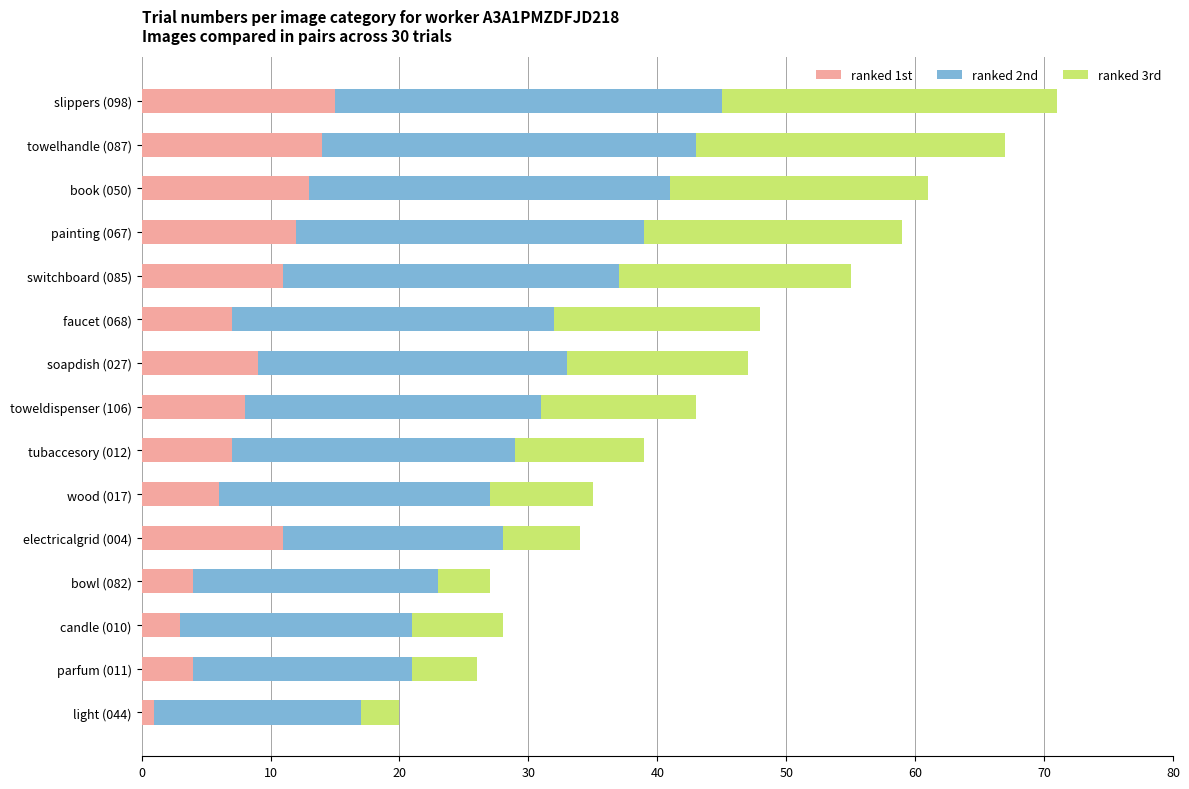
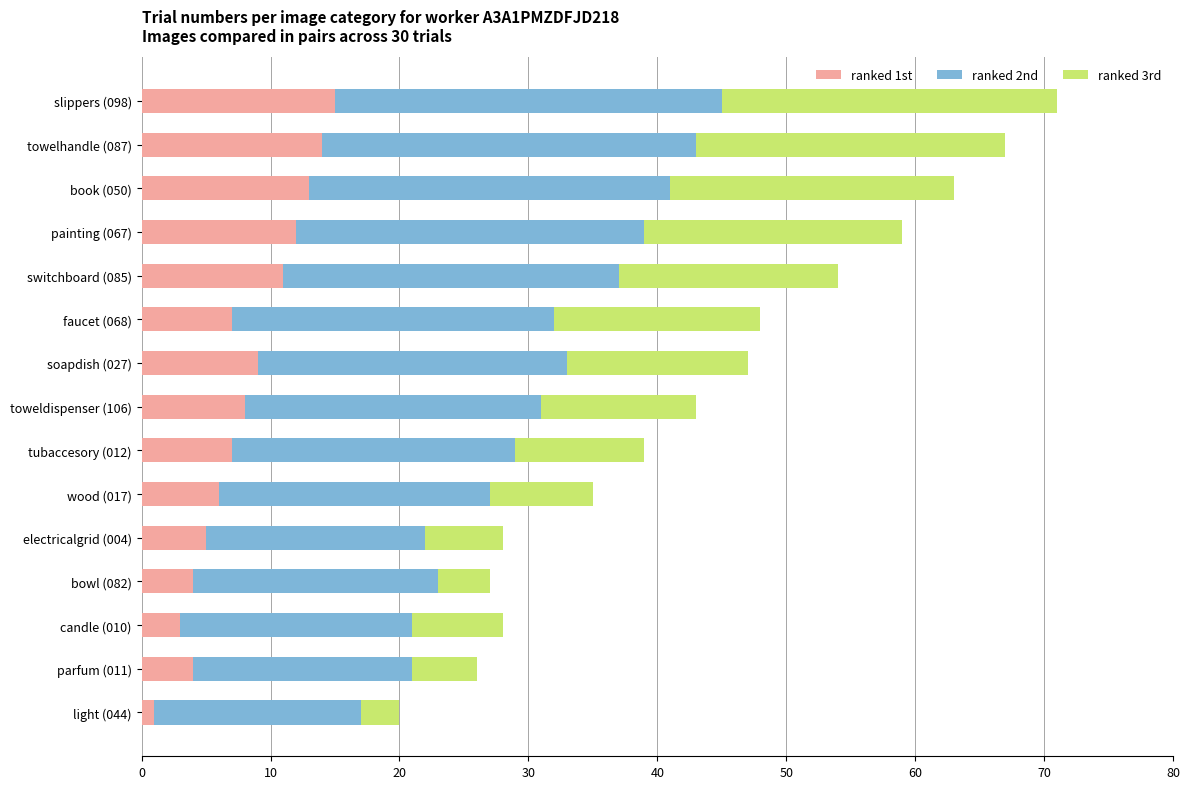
  {
    "ranked 1st": {
      "slippers (098)": 15,
      "towelhandle (087)": 14,
      "book (050)": 13,
      "painting (067)": 12,
      "switchboard (085)": 11,
      "faucet (068)": 7,
      "soapdish (027)": 9,
      "toweldispenser (106)": 8,
      "tubaccesory (012)": 7,
      "wood (017)": 6,
-     "electricalgrid (004)": 11,
+     "electricalgrid (004)": 5,
      "bowl (082)": 4,
      "candle (010)": 3,
      "parfum (011)": 4,
      "light (044)": 1
    },
    "ranked 2nd": {
      "slippers (098)": 30,
      "towelhandle (087)": 29,
      "book (050)": 28,
      "painting (067)": 27,
      "switchboard (085)": 26,
      "faucet (068)": 25,
      "soapdish (027)": 24,
      "toweldispenser (106)": 23,
      "tubaccesory (012)": 22,
      "wood (017)": 21,
      "electricalgrid (004)": 17,
      "bowl (082)": 19,
      "candle (010)": 18,
      "parfum (011)": 17,
      "light (044)": 16
    },
    "ranked 3rd": {
      "slippers (098)": 26,
      "towelhandle (087)": 24,
-     "book (050)": 20,
+     "book (050)": 22,
      "painting (067)": 20,
-     "switchboard (085)": 18,
+     "switchboard (085)": 17,
      "faucet (068)": 16,
      "soapdish (027)": 14,
      "toweldispenser (106)": 12,
      "tubaccesory (012)": 10,
      "wood (017)": 8,
      "electricalgrid (004)": 6,
      "bowl (082)": 4,
      "candle (010)": 7,
      "parfum (011)": 5,
      "light (044)": 3
    }
  }
